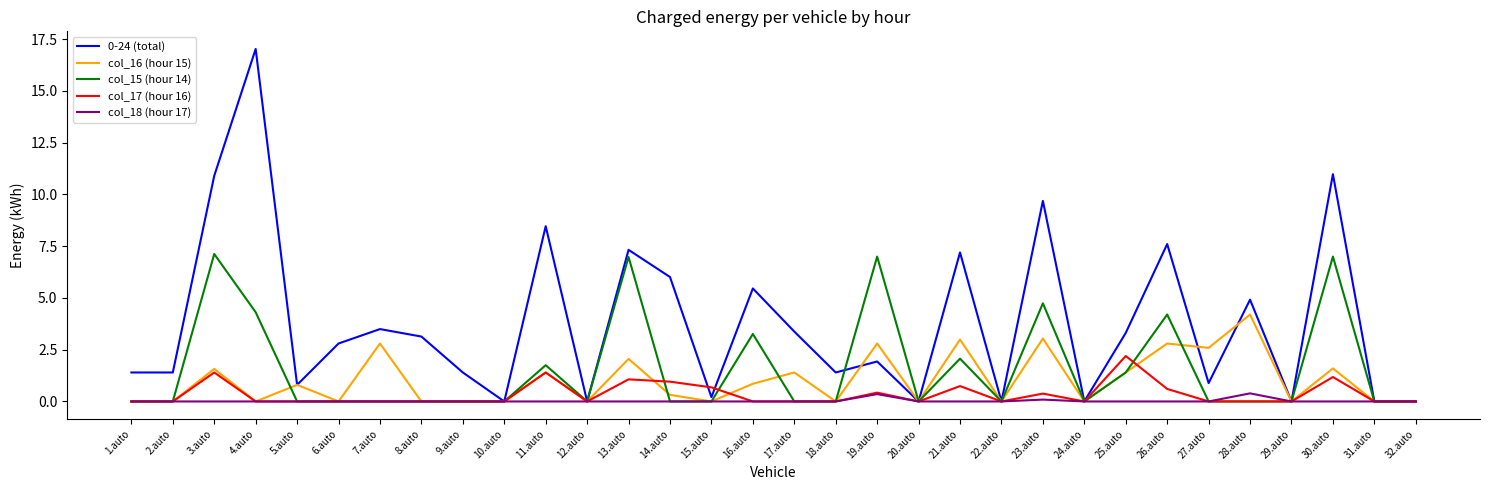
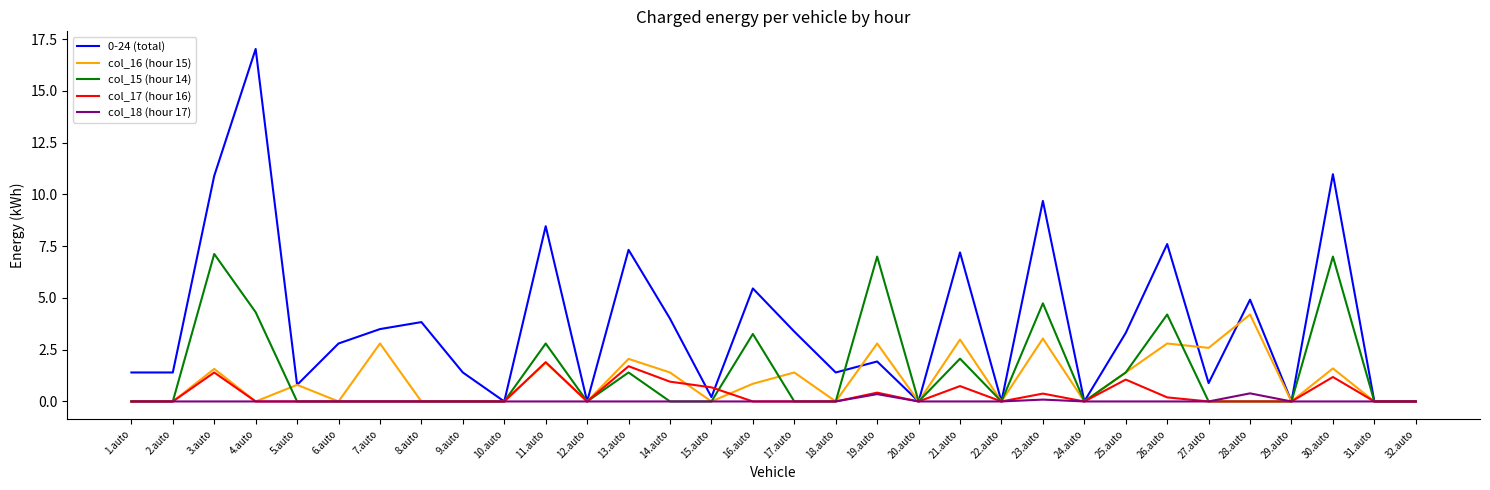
  {
    "0-24 (total)": {
      "1.auto": 1.4,
      "2.auto": 1.4,
      "3.auto": 10.9,
      "4.auto": 17.0,
      "6.auto": 2.8,
      "7.auto": 3.5,
-     "8.auto": 3.1,
+     "8.auto": 3.8,
      "9.auto": 1.4,
      "11.auto": 8.5,
      "13.auto": 7.3,
-     "14.auto": 6.0,
+     "14.auto": 4.0,
      "15.auto": 0.2,
      "16.auto": 5.5,
      "17.auto": 3.4,
      "18.auto": 1.4,
      "19.auto": 1.9,
      "21.auto": 7.2,
      "23.auto": 9.7,
      "25.auto": 3.3,
      "26.auto": 7.6,
      "27.auto": 0.9,
      "28.auto": 4.9,
      "30.auto": 11.0
    },
    "col_16 (hour 15)": {
      "3.auto": 1.6,
      "7.auto": 2.8,
-     "11.auto": 1.4,
+     "11.auto": 1.9,
      "13.auto": 2.1,
-     "14.auto": 0.3,
+     "14.auto": 1.4,
      "16.auto": 0.9,
      "17.auto": 1.4,
      "19.auto": 2.8,
      "21.auto": 3.0,
      "23.auto": 3.0,
      "26.auto": 2.8,
      "27.auto": 2.6,
      "28.auto": 4.2,
      "30.auto": 1.6
    },
    "col_15 (hour 14)": {
      "3.auto": 7.1,
      "4.auto": 4.3,
-     "11.auto": 1.8,
-     "13.auto": 7.0,
+     "11.auto": 2.8,
+     "13.auto": 1.4,
      "16.auto": 3.3,
      "19.auto": 7.0,
      "21.auto": 2.1,
      "23.auto": 4.7,
      "26.auto": 4.2,
      "30.auto": 7.0
    },
    "col_17 (hour 16)": {
      "3.auto": 1.4,
-     "11.auto": 1.4,
-     "13.auto": 1.1,
+     "11.auto": 1.9,
+     "13.auto": 1.7,
      "14.auto": 1.0,
      "15.auto": 0.7,
      "21.auto": 0.7,
      "23.auto": 0.4,
-     "25.auto": 2.2,
-     "26.auto": 0.6,
+     "25.auto": 1.1,
+     "26.auto": 0.2,
      "30.auto": 1.2
    },
    "col_18 (hour 17)": {
      "3.auto": 0.0,
      "11.auto": 0.0,
      "13.auto": 0.0,
      "21.auto": 0.0,
      "23.auto": 0.1,
      "25.auto": 0.0,
      "26.auto": 0.0,
      "28.auto": 0.4,
      "30.auto": 0.0
    }
  }
